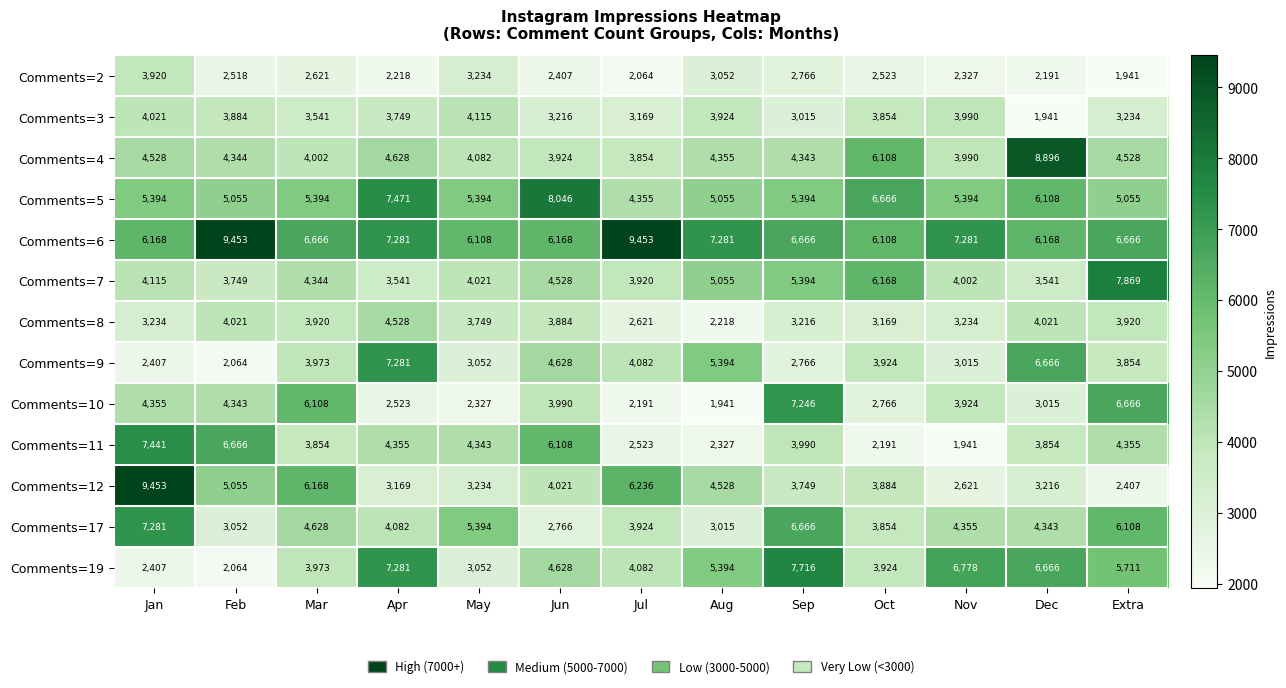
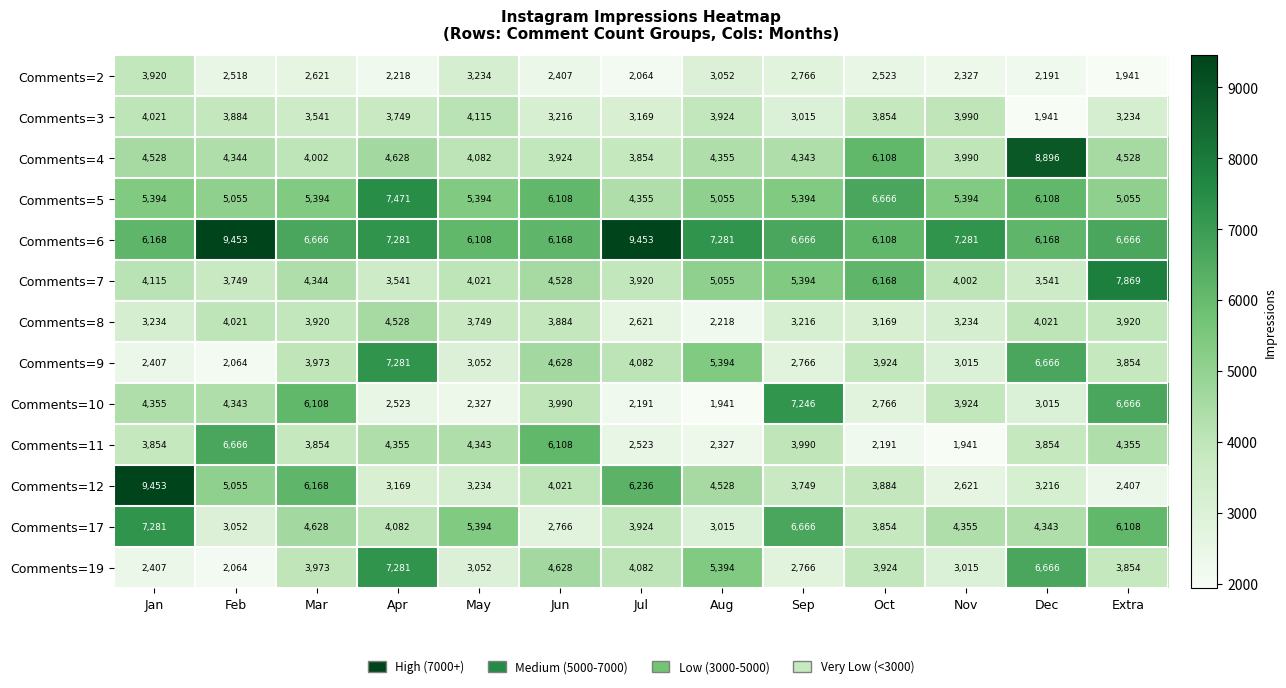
  {
    "Comments=2": {
      "Jan": "3,920",
      "Feb": "2,518",
      "Mar": "2,621",
      "Apr": "2,218",
      "May": "3,234",
      "Jun": "2,407",
      "Jul": "2,064",
      "Aug": "3,052",
      "Sep": "2,766",
      "Oct": "2,523",
      "Nov": "2,327",
      "Dec": "2,191",
      "Extra": "1,941"
    },
    "Comments=3": {
      "Jan": "4,021",
      "Feb": "3,884",
      "Mar": "3,541",
      "Apr": "3,749",
      "May": "4,115",
      "Jun": "3,216",
      "Jul": "3,169",
      "Aug": "3,924",
      "Sep": "3,015",
      "Oct": "3,854",
      "Nov": "3,990",
      "Dec": "1,941",
      "Extra": "3,234"
    },
    "Comments=4": {
      "Jan": "4,528",
      "Feb": "4,344",
      "Mar": "4,002",
      "Apr": "4,628",
      "May": "4,082",
      "Jun": "3,924",
      "Jul": "3,854",
      "Aug": "4,355",
      "Sep": "4,343",
      "Oct": "6,108",
      "Nov": "3,990",
      "Dec": "8,896",
      "Extra": "4,528"
    },
    "Comments=5": {
      "Jan": "5,394",
      "Feb": "5,055",
      "Mar": "5,394",
      "Apr": "7,471",
      "May": "5,394",
-     "Jun": "8,046",
+     "Jun": "6,108",
      "Jul": "4,355",
      "Aug": "5,055",
      "Sep": "5,394",
      "Oct": "6,666",
      "Nov": "5,394",
      "Dec": "6,108",
      "Extra": "5,055"
    },
    "Comments=6": {
      "Jan": "6,168",
      "Feb": "9,453",
      "Mar": "6,666",
      "Apr": "7,281",
      "May": "6,108",
      "Jun": "6,168",
      "Jul": "9,453",
      "Aug": "7,281",
      "Sep": "6,666",
      "Oct": "6,108",
      "Nov": "7,281",
      "Dec": "6,168",
      "Extra": "6,666"
    },
    "Comments=7": {
      "Jan": "4,115",
      "Feb": "3,749",
      "Mar": "4,344",
      "Apr": "3,541",
      "May": "4,021",
      "Jun": "4,528",
      "Jul": "3,920",
      "Aug": "5,055",
      "Sep": "5,394",
      "Oct": "6,168",
      "Nov": "4,002",
      "Dec": "3,541",
      "Extra": "7,869"
    },
    "Comments=8": {
      "Jan": "3,234",
      "Feb": "4,021",
      "Mar": "3,920",
      "Apr": "4,528",
      "May": "3,749",
      "Jun": "3,884",
      "Jul": "2,621",
      "Aug": "2,218",
      "Sep": "3,216",
      "Oct": "3,169",
      "Nov": "3,234",
      "Dec": "4,021",
      "Extra": "3,920"
    },
    "Comments=9": {
      "Jan": "2,407",
      "Feb": "2,064",
      "Mar": "3,973",
      "Apr": "7,281",
      "May": "3,052",
      "Jun": "4,628",
      "Jul": "4,082",
      "Aug": "5,394",
      "Sep": "2,766",
      "Oct": "3,924",
      "Nov": "3,015",
      "Dec": "6,666",
      "Extra": "3,854"
    },
    "Comments=10": {
      "Jan": "4,355",
      "Feb": "4,343",
      "Mar": "6,108",
      "Apr": "2,523",
      "May": "2,327",
      "Jun": "3,990",
      "Jul": "2,191",
      "Aug": "1,941",
      "Sep": "7,246",
      "Oct": "2,766",
      "Nov": "3,924",
      "Dec": "3,015",
      "Extra": "6,666"
    },
    "Comments=11": {
-     "Jan": "7,441",
+     "Jan": "3,854",
      "Feb": "6,666",
      "Mar": "3,854",
      "Apr": "4,355",
      "May": "4,343",
      "Jun": "6,108",
      "Jul": "2,523",
      "Aug": "2,327",
      "Sep": "3,990",
      "Oct": "2,191",
      "Nov": "1,941",
      "Dec": "3,854",
      "Extra": "4,355"
    },
    "Comments=12": {
      "Jan": "9,453",
      "Feb": "5,055",
      "Mar": "6,168",
      "Apr": "3,169",
      "May": "3,234",
      "Jun": "4,021",
      "Jul": "6,236",
      "Aug": "4,528",
      "Sep": "3,749",
      "Oct": "3,884",
      "Nov": "2,621",
      "Dec": "3,216",
      "Extra": "2,407"
    },
    "Comments=17": {
      "Jan": "7,281",
      "Feb": "3,052",
      "Mar": "4,628",
      "Apr": "4,082",
      "May": "5,394",
      "Jun": "2,766",
      "Jul": "3,924",
      "Aug": "3,015",
      "Sep": "6,666",
      "Oct": "3,854",
      "Nov": "4,355",
      "Dec": "4,343",
      "Extra": "6,108"
    },
    "Comments=19": {
      "Jan": "2,407",
      "Feb": "2,064",
      "Mar": "3,973",
      "Apr": "7,281",
      "May": "3,052",
      "Jun": "4,628",
      "Jul": "4,082",
      "Aug": "5,394",
-     "Sep": "7,716",
+     "Sep": "2,766",
      "Oct": "3,924",
-     "Nov": "6,778",
+     "Nov": "3,015",
      "Dec": "6,666",
-     "Extra": "5,711"
+     "Extra": "3,854"
    }
  }
